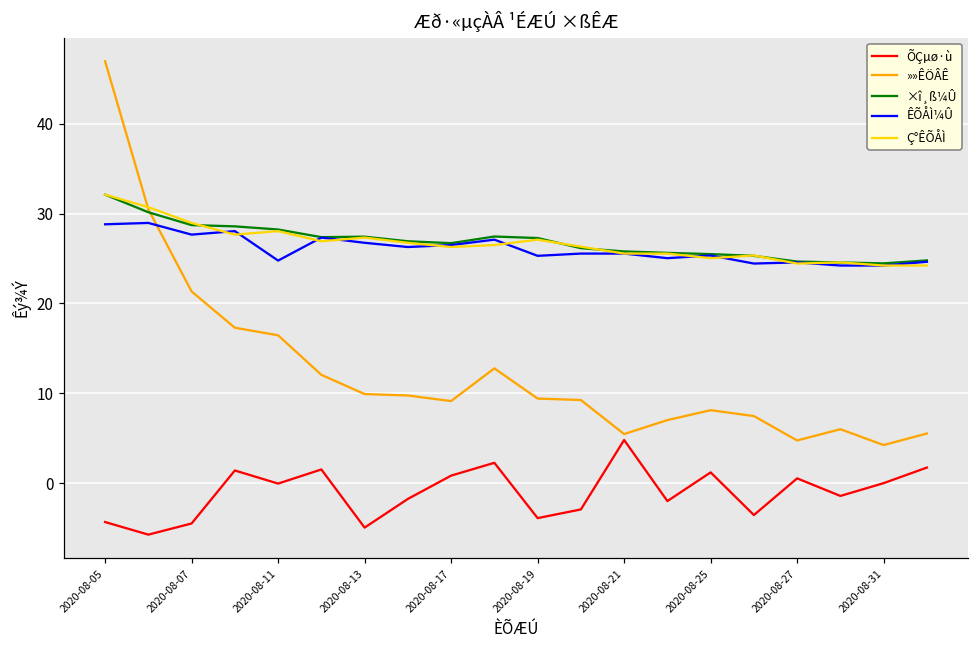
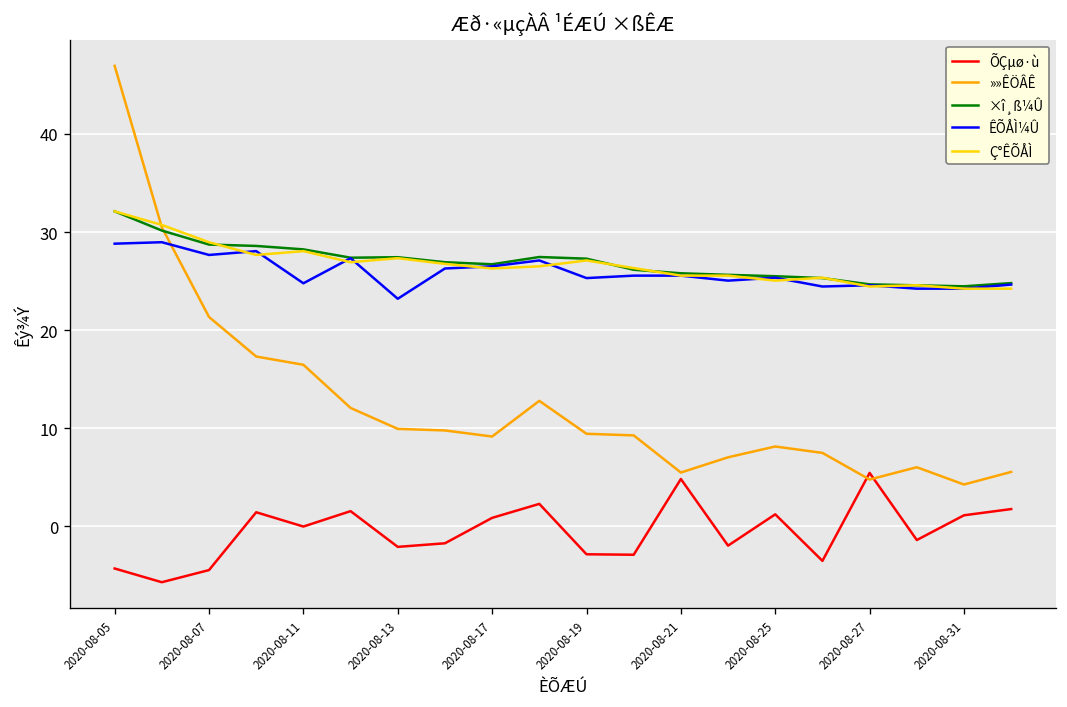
  {
    "ÕÇµø·ù": {
      "2020-08-05": -4,
      "2020-08-07": -4,
      "2020-08-11": 0,
-     "2020-08-13": -5,
+     "2020-08-13": -2,
      "2020-08-17": 1,
-     "2020-08-19": -4,
+     "2020-08-19": -3,
      "2020-08-21": 5,
      "2020-08-25": 1,
-     "2020-08-27": 1,
-     "2020-08-31": 0
+     "2020-08-27": 5,
+     "2020-08-31": 1
    },
    "ÊÕÅÌ¼Û": {
      "2020-08-05": 29,
      "2020-08-07": 28,
      "2020-08-11": 25,
-     "2020-08-13": 27,
+     "2020-08-13": 23,
      "2020-08-19": 25
    }
  }
